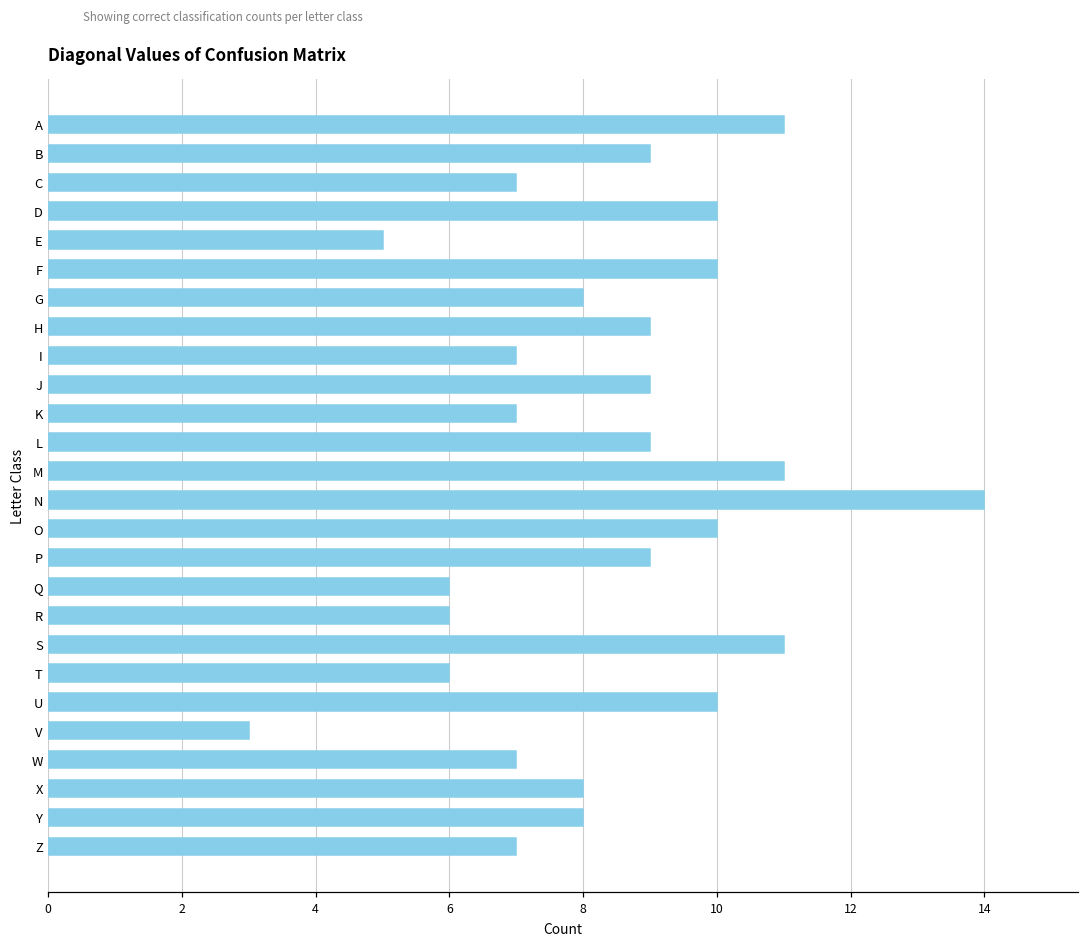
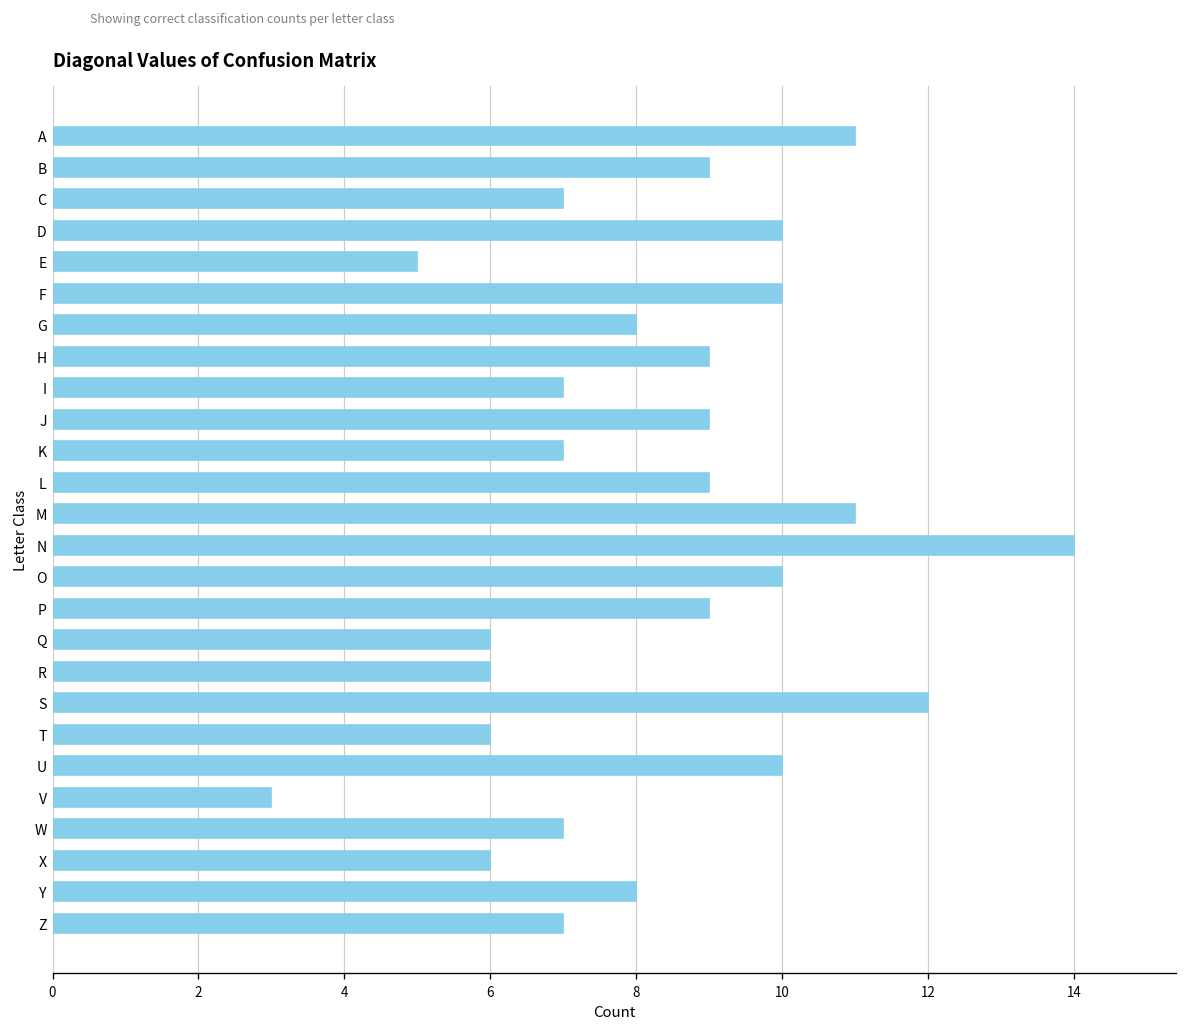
  {
    "A": 11,
    "B": 9,
    "C": 7,
    "D": 10,
    "E": 5,
    "F": 10,
    "G": 8,
    "H": 9,
    "I": 7,
    "J": 9,
    "K": 7,
    "L": 9,
    "M": 11,
    "N": 14,
    "O": 10,
    "P": 9,
    "Q": 6,
    "R": 6,
-   "S": 11,
+   "S": 12,
    "T": 6,
    "U": 10,
    "V": 3,
    "W": 7,
-   "X": 8,
+   "X": 6,
    "Y": 8,
    "Z": 7
  }
